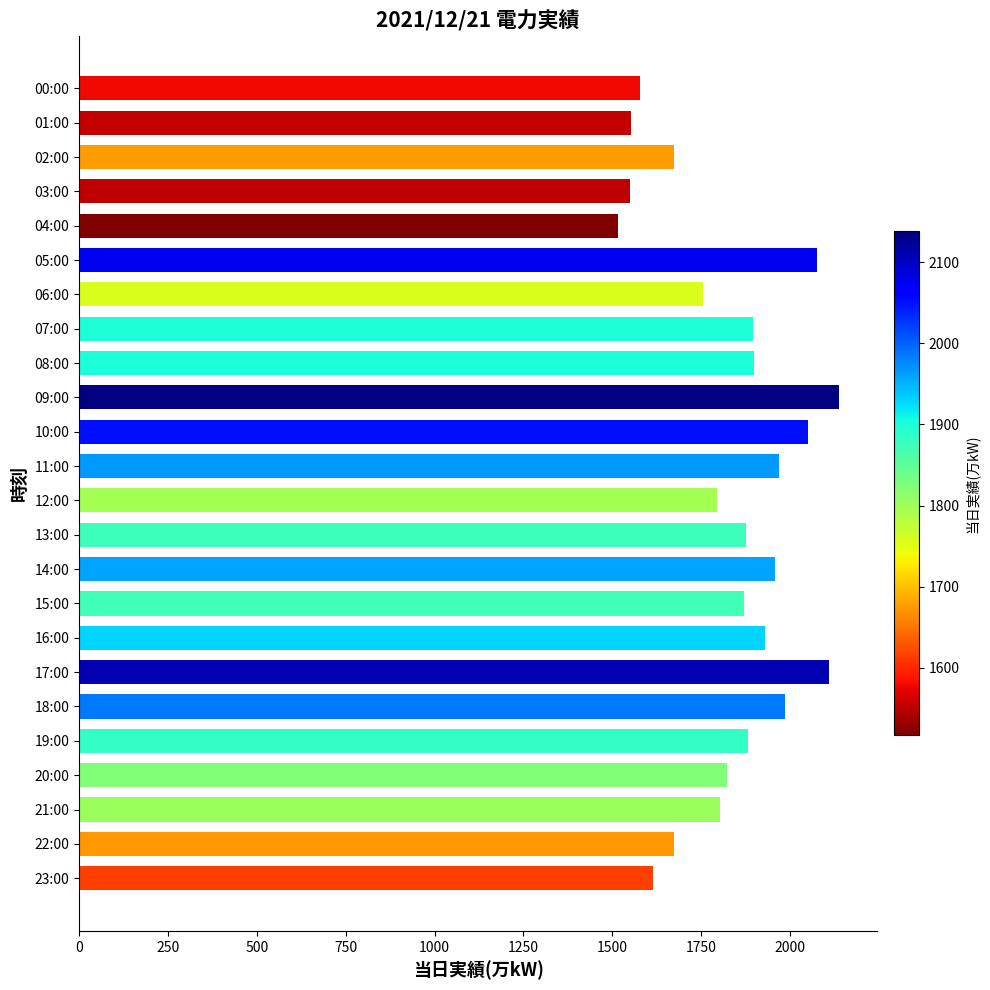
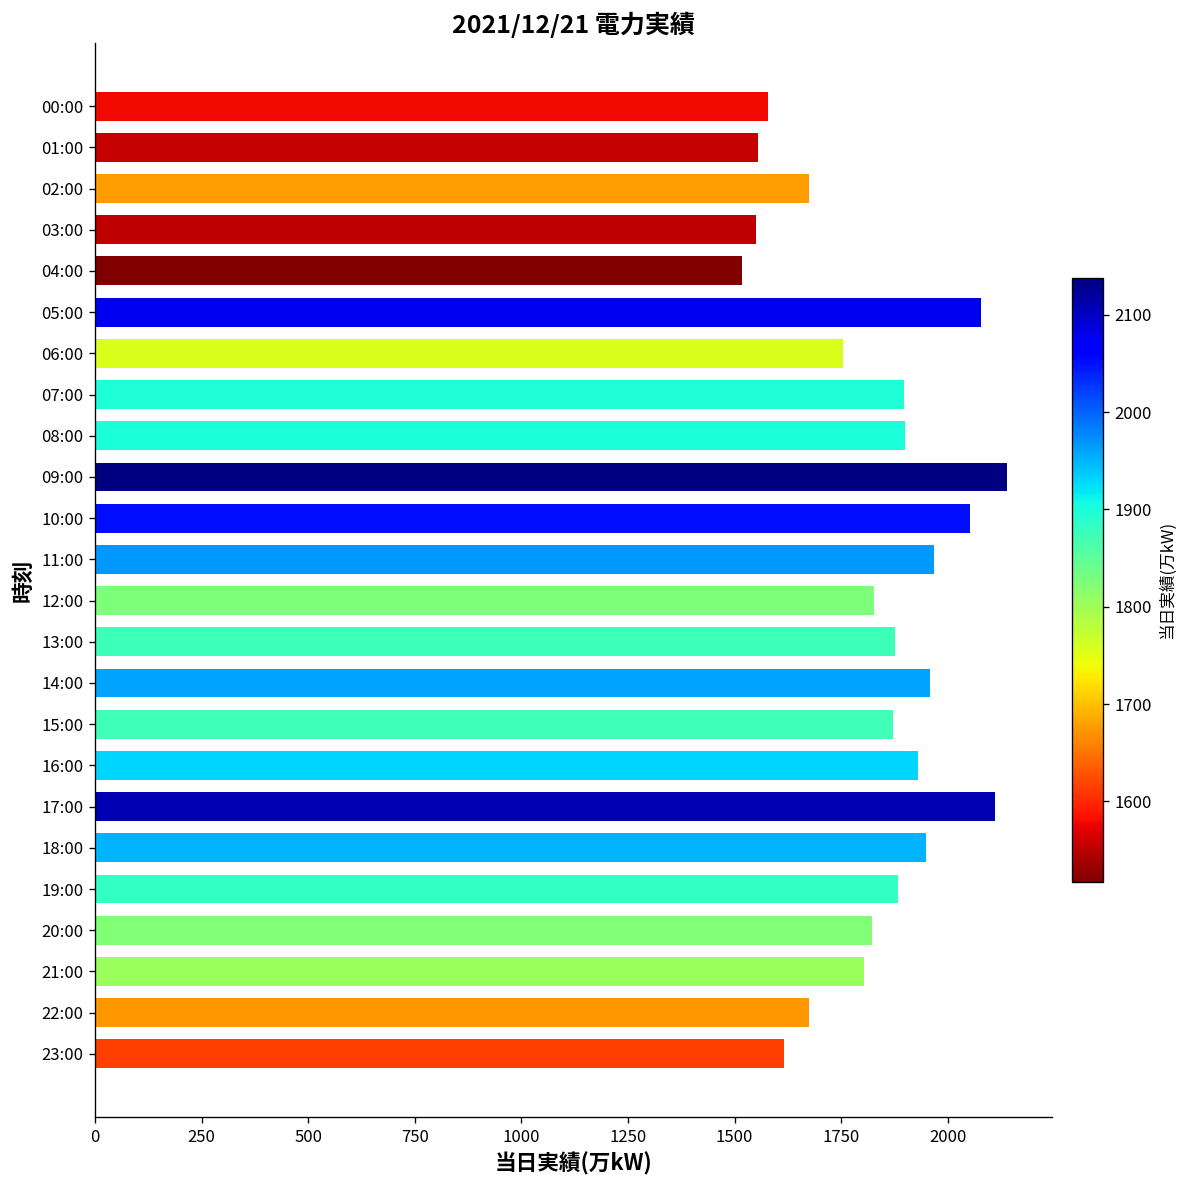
  {
    "00:00": 1580,
    "01:00": 1550,
    "02:00": 1680,
    "03:00": 1550,
    "04:00": 1520,
    "05:00": 2080,
    "06:00": 1760,
    "07:00": 1900,
    "08:00": 1900,
    "09:00": 2140,
    "10:00": 2050,
    "11:00": 1970,
-   "12:00": 1800,
+   "12:00": 1830,
    "13:00": 1880,
    "14:00": 1960,
    "15:00": 1870,
    "16:00": 1930,
    "17:00": 2110,
-   "18:00": 1990,
+   "18:00": 1950,
    "19:00": 1880,
    "20:00": 1820,
    "21:00": 1800,
    "22:00": 1670,
    "23:00": 1620
  }
